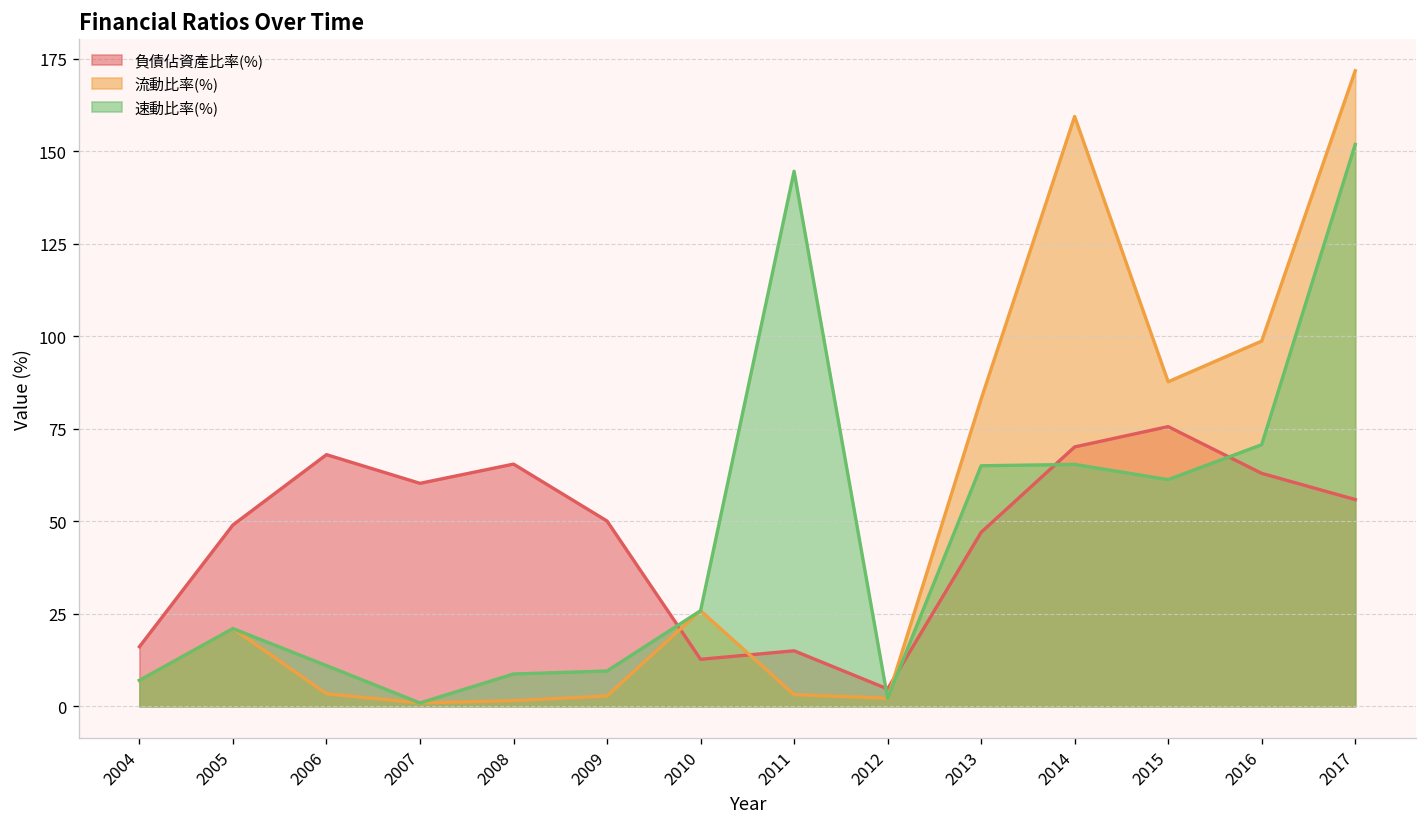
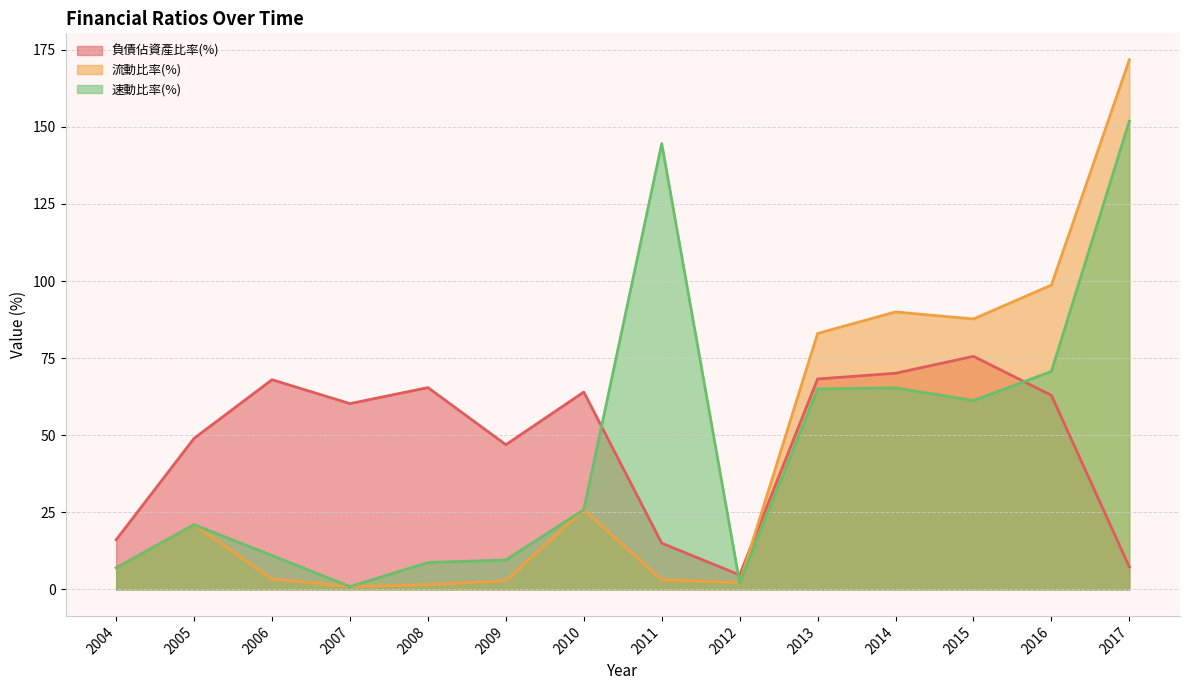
  {
    "負債佔資產比率(%)": {
      "2004": 16,
      "2005": 49,
      "2006": 68,
      "2007": 60,
      "2008": 65,
-     "2009": 50,
-     "2010": 13,
+     "2009": 47,
+     "2010": 64,
      "2011": 15,
      "2012": 5,
-     "2013": 47,
+     "2013": 68,
      "2014": 70,
      "2015": 76,
      "2016": 63,
-     "2017": 56
+     "2017": 7
    },
    "流動比率(%)": {
      "2006": 3,
      "2008": 2,
      "2009": 3,
      "2011": 3,
      "2013": 83,
-     "2014": 159,
+     "2014": 90,
      "2015": 88,
      "2016": 99,
      "2017": 172
    },
    "速動比率(%)": {
      "2006": 11,
      "2008": 9,
      "2009": 10,
      "2011": 145,
      "2013": 65,
      "2014": 65,
      "2015": 61,
      "2016": 71,
      "2017": 152
    }
  }
